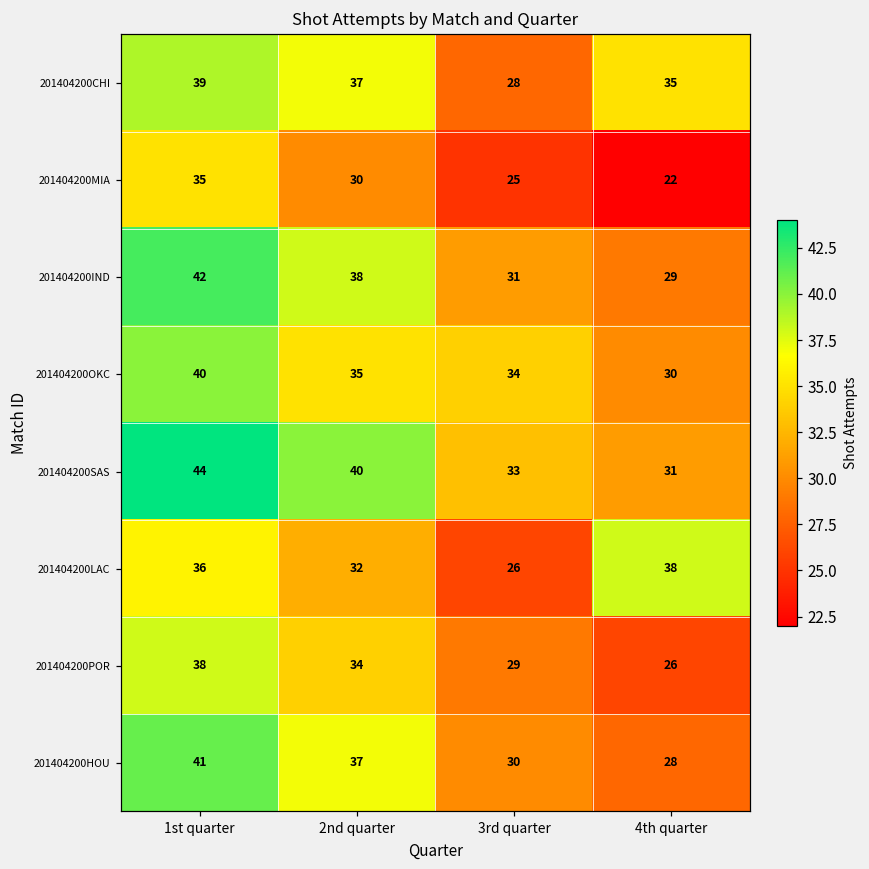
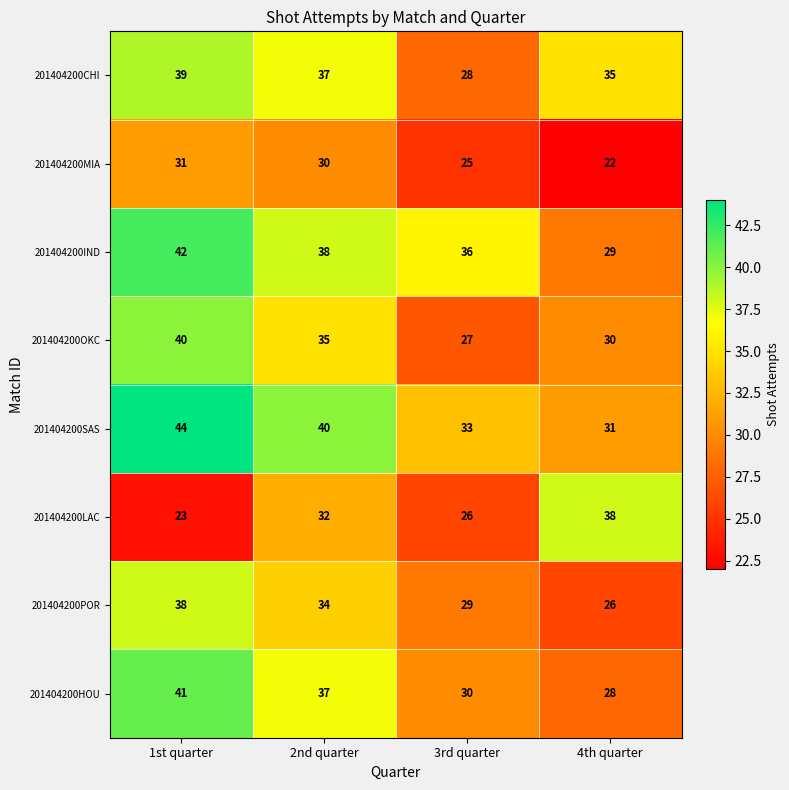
  {
    "201404200CHI": {
      "1st quarter": 39,
      "2nd quarter": 37,
      "3rd quarter": 28,
      "4th quarter": 35
    },
    "201404200MIA": {
-     "1st quarter": 35,
+     "1st quarter": 31,
      "2nd quarter": 30,
      "3rd quarter": 25,
      "4th quarter": 22
    },
    "201404200IND": {
      "1st quarter": 42,
      "2nd quarter": 38,
-     "3rd quarter": 31,
+     "3rd quarter": 36,
      "4th quarter": 29
    },
    "201404200OKC": {
      "1st quarter": 40,
      "2nd quarter": 35,
-     "3rd quarter": 34,
+     "3rd quarter": 27,
      "4th quarter": 30
    },
    "201404200SAS": {
      "1st quarter": 44,
      "2nd quarter": 40,
      "3rd quarter": 33,
      "4th quarter": 31
    },
    "201404200LAC": {
-     "1st quarter": 36,
+     "1st quarter": 23,
      "2nd quarter": 32,
      "3rd quarter": 26,
      "4th quarter": 38
    },
    "201404200POR": {
      "1st quarter": 38,
      "2nd quarter": 34,
      "3rd quarter": 29,
      "4th quarter": 26
    },
    "201404200HOU": {
      "1st quarter": 41,
      "2nd quarter": 37,
      "3rd quarter": 30,
      "4th quarter": 28
    }
  }
